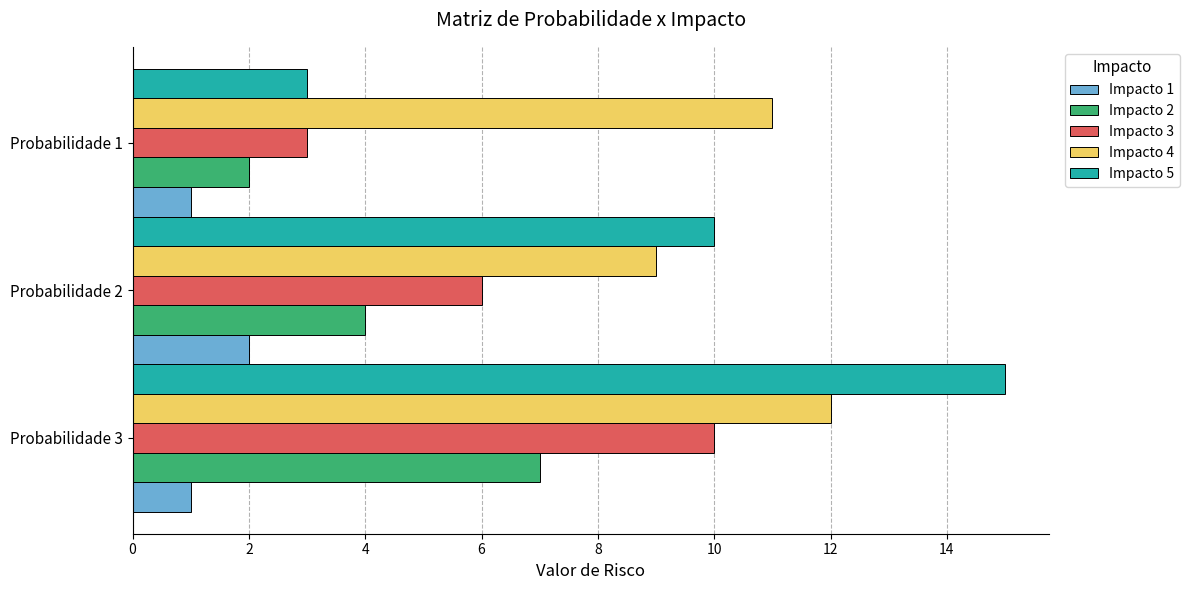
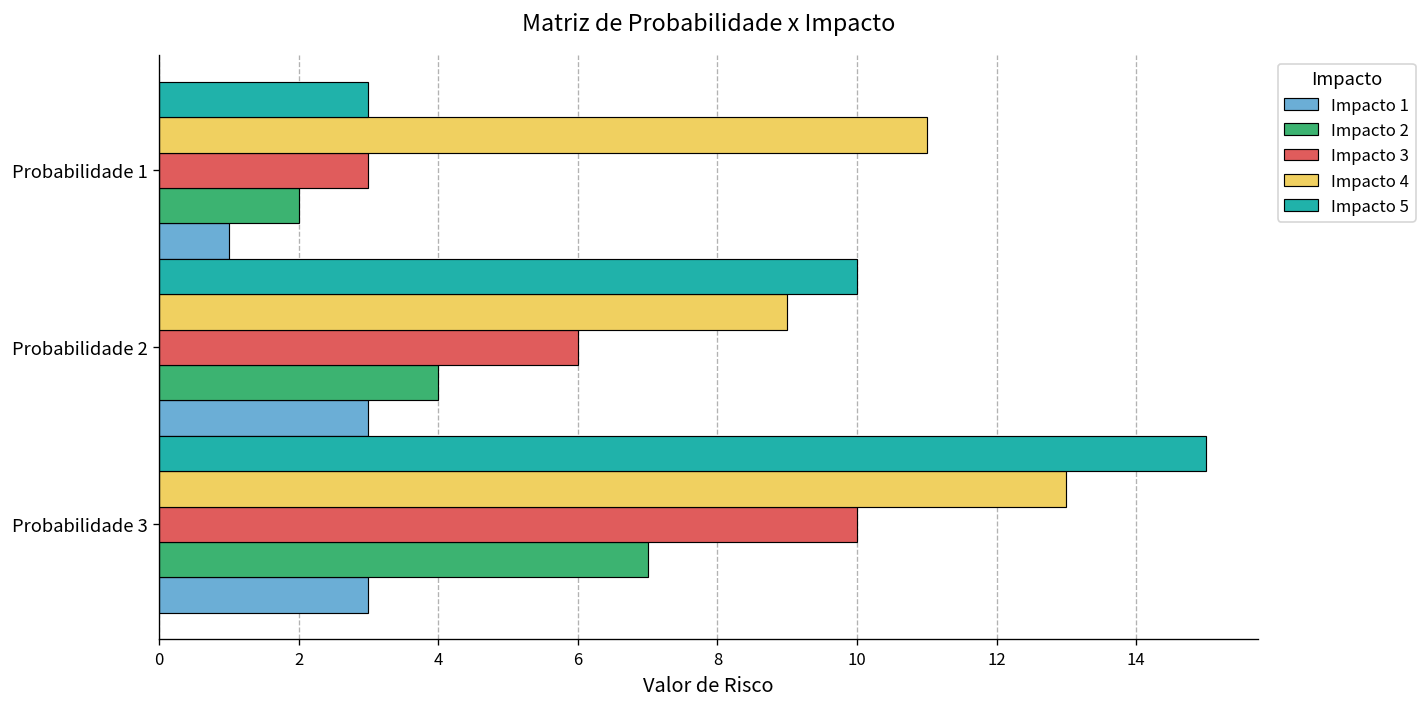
  {
    "Impacto 1": {
      "Probabilidade 1": 1,
-     "Probabilidade 2": 2,
-     "Probabilidade 3": 1
+     "Probabilidade 2": 3,
+     "Probabilidade 3": 3
    },
    "Impacto 2": {
      "Probabilidade 1": 2,
      "Probabilidade 2": 4,
      "Probabilidade 3": 7
    },
    "Impacto 3": {
      "Probabilidade 1": 3,
      "Probabilidade 2": 6,
      "Probabilidade 3": 10
    },
    "Impacto 4": {
      "Probabilidade 1": 11,
      "Probabilidade 2": 9,
-     "Probabilidade 3": 12
+     "Probabilidade 3": 13
    },
    "Impacto 5": {
      "Probabilidade 1": 3,
      "Probabilidade 2": 10,
      "Probabilidade 3": 15
    }
  }
